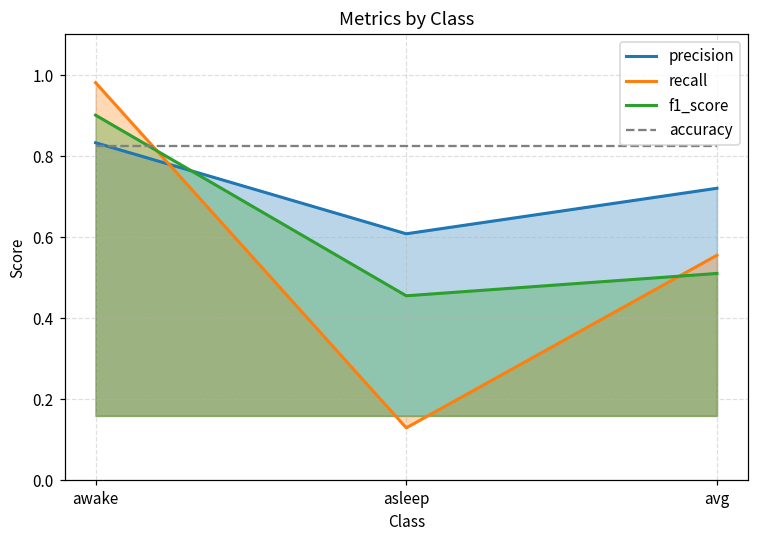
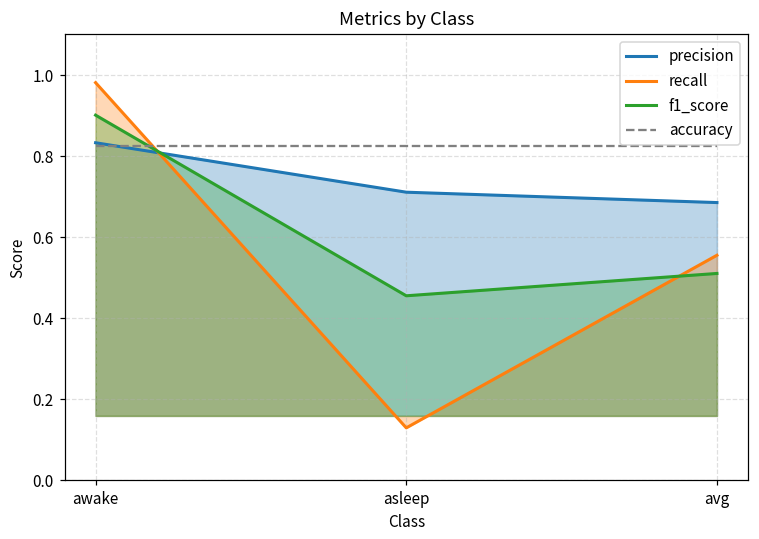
  {
    "precision": {
      "awake": 0.83,
-     "asleep": 0.61,
-     "avg": 0.72
+     "asleep": 0.71,
+     "avg": 0.69
    },
    "f1_score": {
      "awake": 0.90,
      "asleep": 0.46,
      "avg": 0.51
    },
    "accuracy": {
      "awake": 0.82,
      "asleep": 0.82,
      "avg": 0.82
    }
  }
